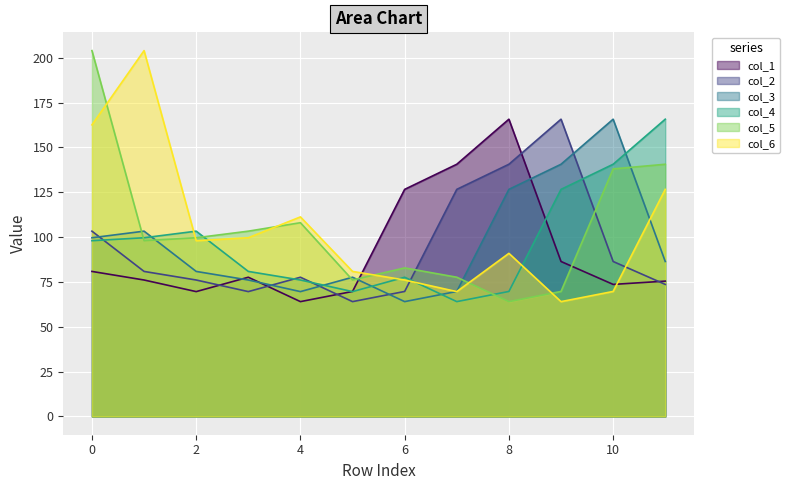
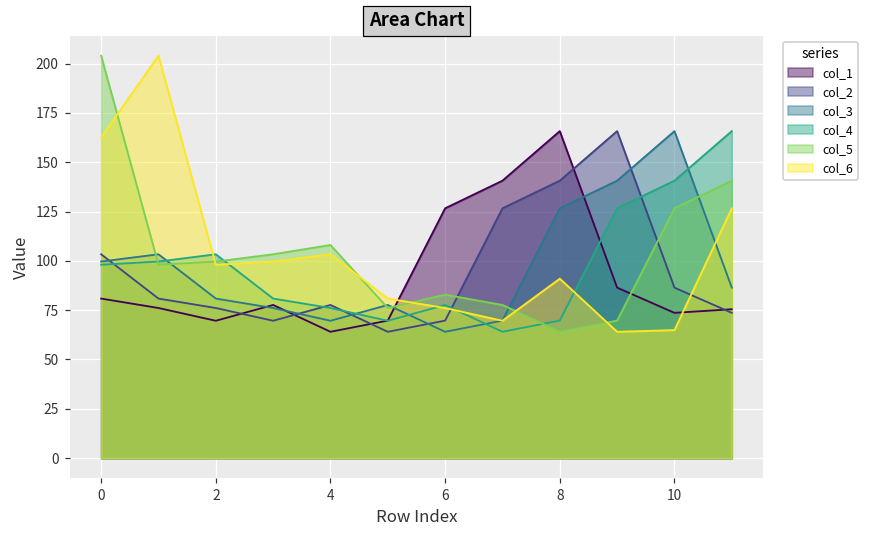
  {
    "col_5": {
      "0": 204,
      "2": 100,
      "4": 108,
      "6": 83,
      "8": 64,
-     "10": 138
+     "10": 127
    },
    "col_6": {
      "0": 163,
      "2": 98,
-     "4": 111,
+     "4": 103,
      "6": 76,
      "8": 91,
-     "10": 70
+     "10": 65
    }
  }
